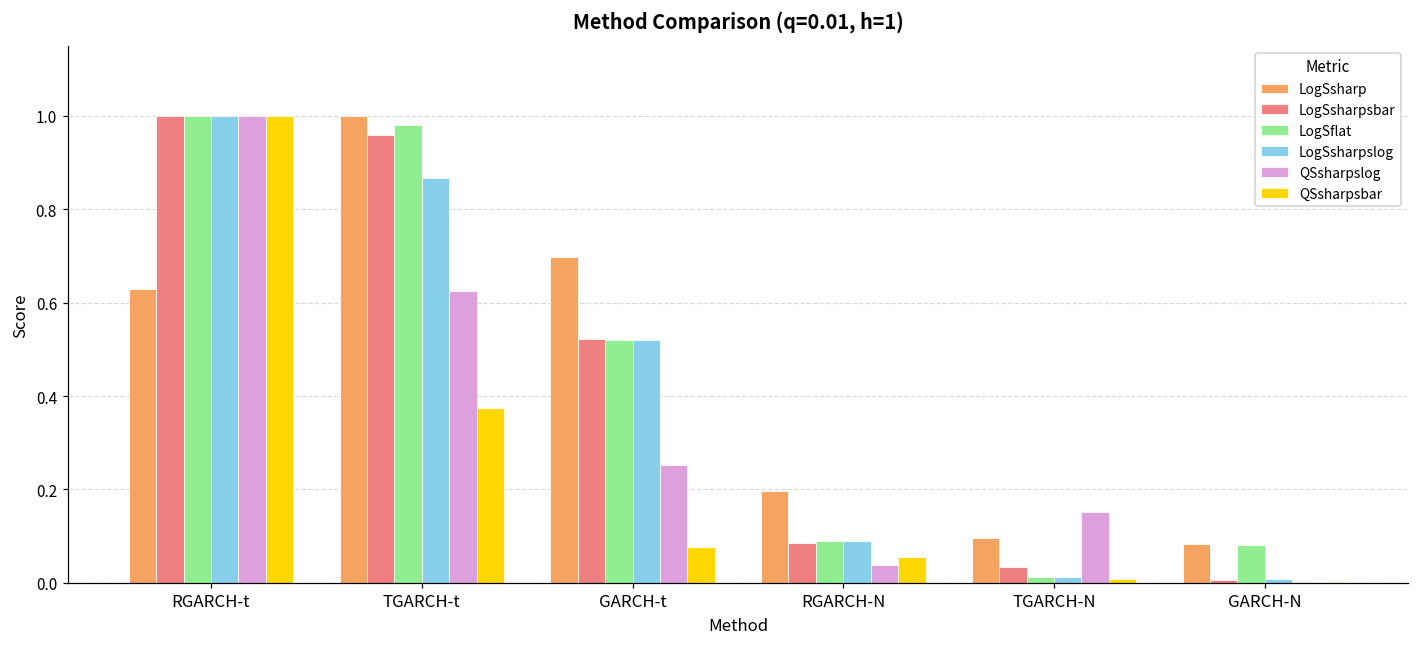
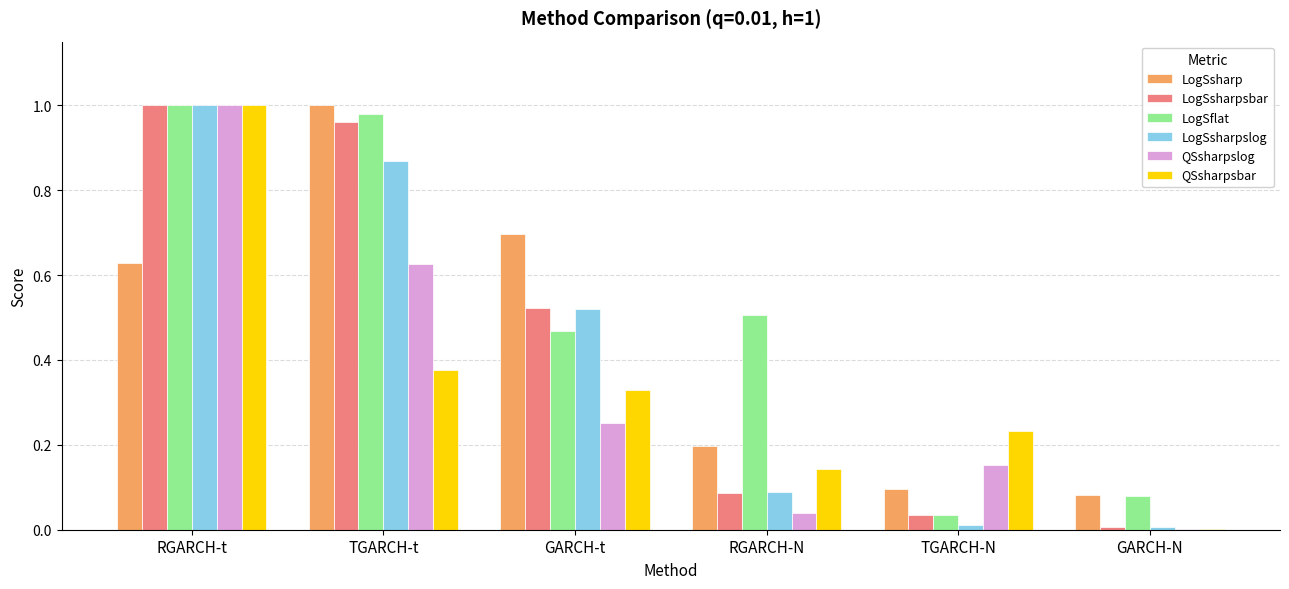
  {
    "LogSflat": {
      "RGARCH-t": 1.00,
      "TGARCH-t": 0.98,
-     "GARCH-t": 0.52,
-     "RGARCH-N": 0.09,
-     "TGARCH-N": 0.01,
+     "GARCH-t": 0.47,
+     "RGARCH-N": 0.51,
+     "TGARCH-N": 0.03,
      "GARCH-N": 0.08
    },
    "LogSsharpslog": {
      "RGARCH-t": 1.00,
      "TGARCH-t": 0.87,
      "GARCH-t": 0.52,
      "RGARCH-N": 0.09,
      "TGARCH-N": 0.01,
      "GARCH-N": 0.01
    },
    "QSsharpslog": {
      "RGARCH-t": 1.00,
      "TGARCH-t": 0.63,
      "GARCH-t": 0.25,
      "RGARCH-N": 0.04,
      "TGARCH-N": 0.15
    },
    "QSsharpsbar": {
      "RGARCH-t": 1.00,
      "TGARCH-t": 0.38,
-     "GARCH-t": 0.08,
-     "RGARCH-N": 0.05,
-     "TGARCH-N": 0.01
+     "GARCH-t": 0.33,
+     "RGARCH-N": 0.14,
+     "TGARCH-N": 0.23
    }
  }
